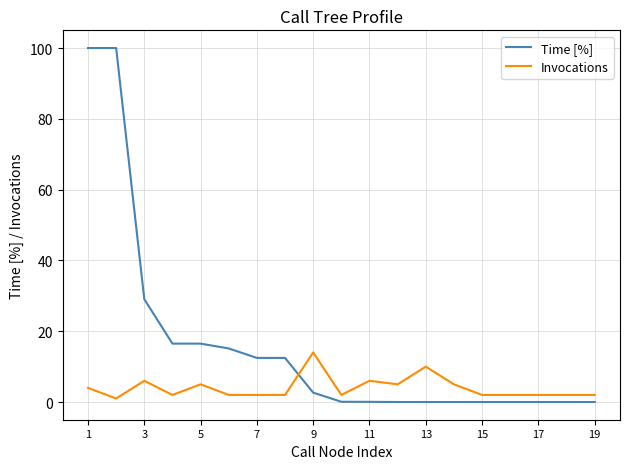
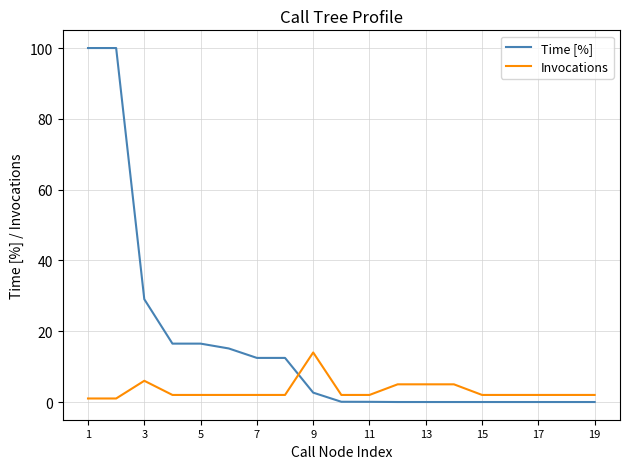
  {
    "Time [%]": {
      "1": 100,
      "3": 29,
      "5": 16,
      "7": 12,
      "9": 3,
      "11": 0,
      "13": 0,
      "15": 0,
      "17": 0,
      "19": 0
    },
    "Invocations": {
-     "1": 4,
+     "1": 1,
      "3": 6,
-     "5": 5,
+     "5": 2,
      "7": 2,
      "9": 14,
-     "11": 6,
-     "13": 10,
+     "11": 2,
+     "13": 5,
      "15": 2,
      "17": 2,
      "19": 2
    }
  }
